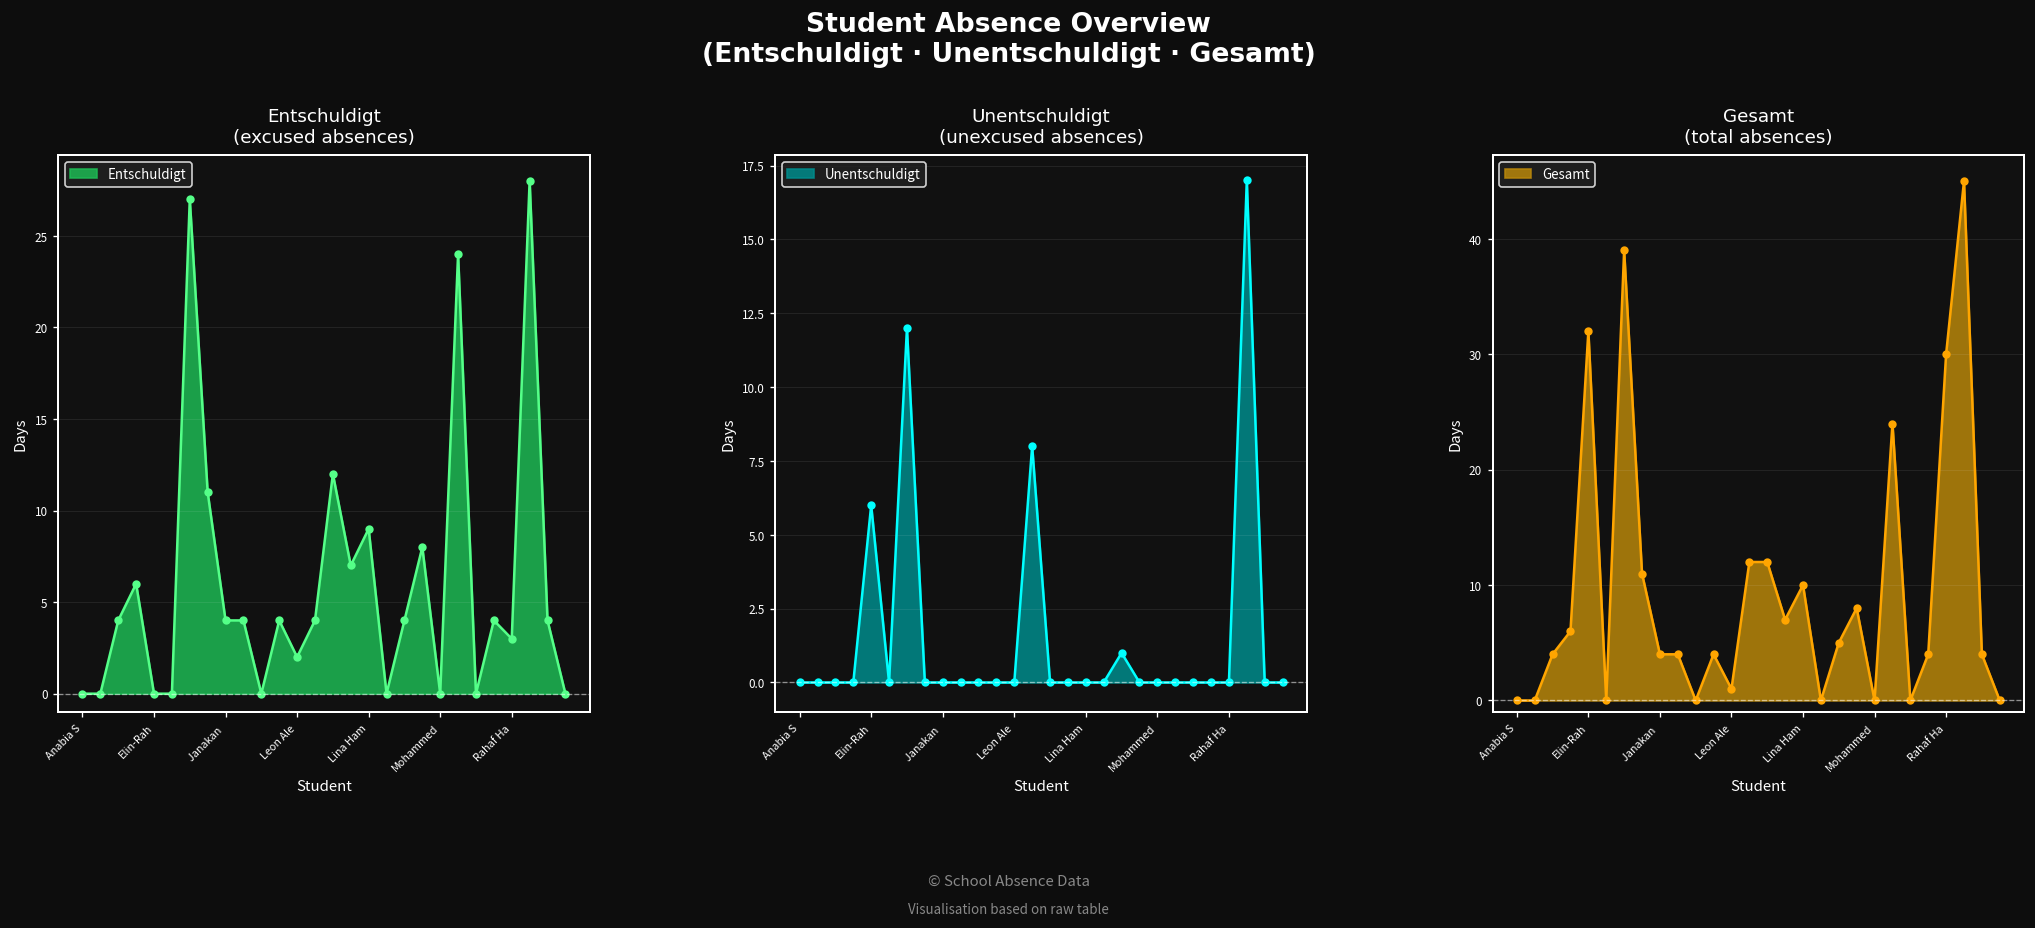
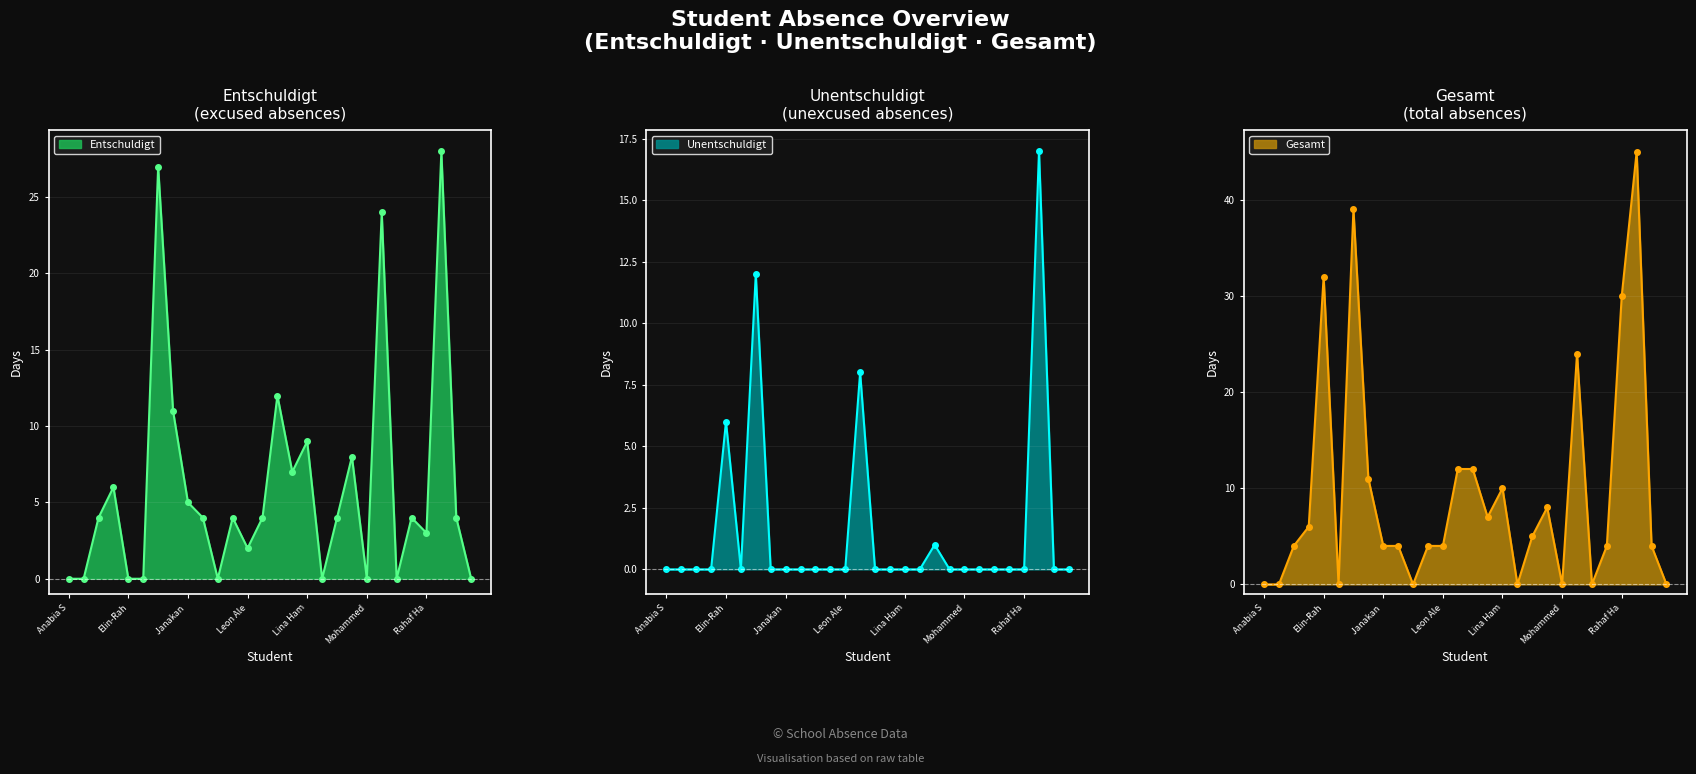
  {
    "Entschuldigt (excused absences)": {
      "Anabia S": 0,
      "Elin-Rah": 0,
-     "Janakan": 4,
+     "Janakan": 5,
      "Leon Ale": 2,
      "Lina Ham": 9,
      "Mohammed": 0,
      "Rahaf Ha": 3
    },
    "Unentschuldigt (unexcused absences)": {
      "Anabia S": 0.0,
      "Elin-Rah": 6.0,
      "Janakan": 0.0,
      "Leon Ale": 0.0,
      "Lina Ham": 0.0,
      "Mohammed": 0.0,
      "Rahaf Ha": 0.0
    },
    "Gesamt (total absences)": {
      "Anabia S": 0,
      "Elin-Rah": 32,
      "Janakan": 4,
-     "Leon Ale": 1,
+     "Leon Ale": 4,
      "Lina Ham": 10,
      "Mohammed": 0,
      "Rahaf Ha": 30
    }
  }
